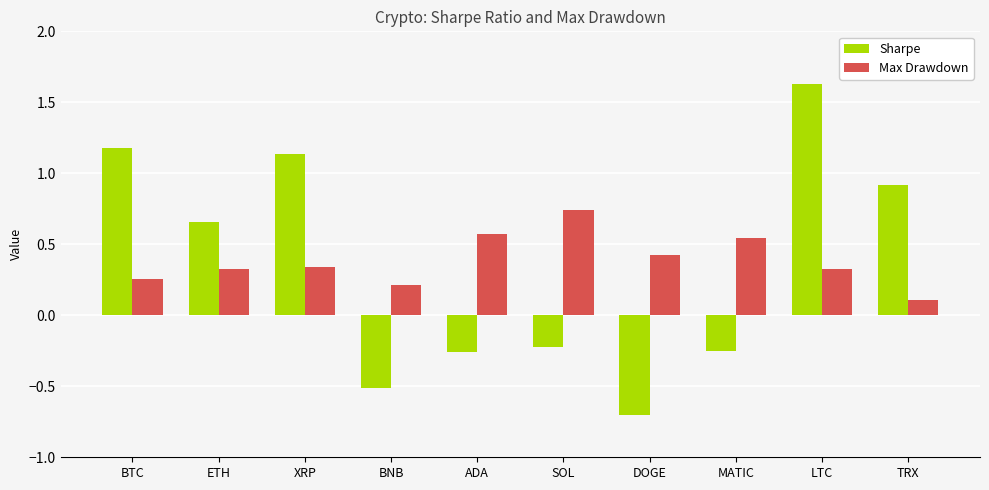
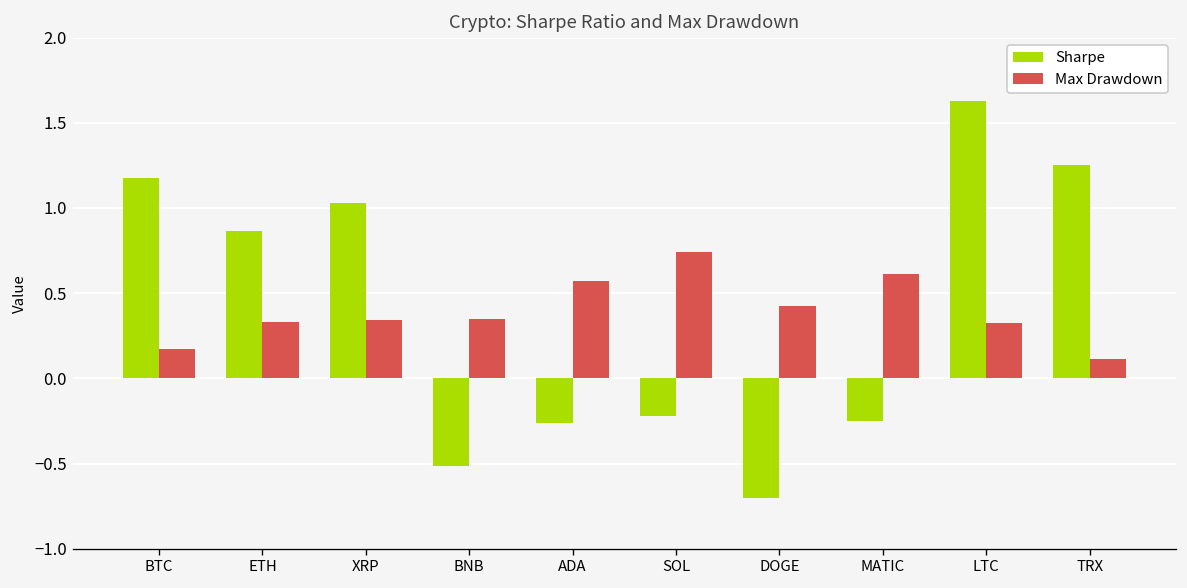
  {
    "Sharpe": {
      "BTC": 1.18,
-     "ETH": 0.66,
-     "XRP": 1.14,
+     "ETH": 0.86,
+     "XRP": 1.03,
      "BNB": -0.51,
      "ADA": -0.26,
      "SOL": -0.22,
      "DOGE": -0.70,
      "MATIC": -0.25,
      "LTC": 1.63,
-     "TRX": 0.92
+     "TRX": 1.25
    },
    "Max Drawdown": {
-     "BTC": 0.26,
+     "BTC": 0.17,
      "ETH": 0.33,
      "XRP": 0.34,
-     "BNB": 0.22,
+     "BNB": 0.35,
      "ADA": 0.57,
      "SOL": 0.74,
      "DOGE": 0.42,
-     "MATIC": 0.55,
+     "MATIC": 0.61,
      "LTC": 0.33,
      "TRX": 0.11
    }
  }
